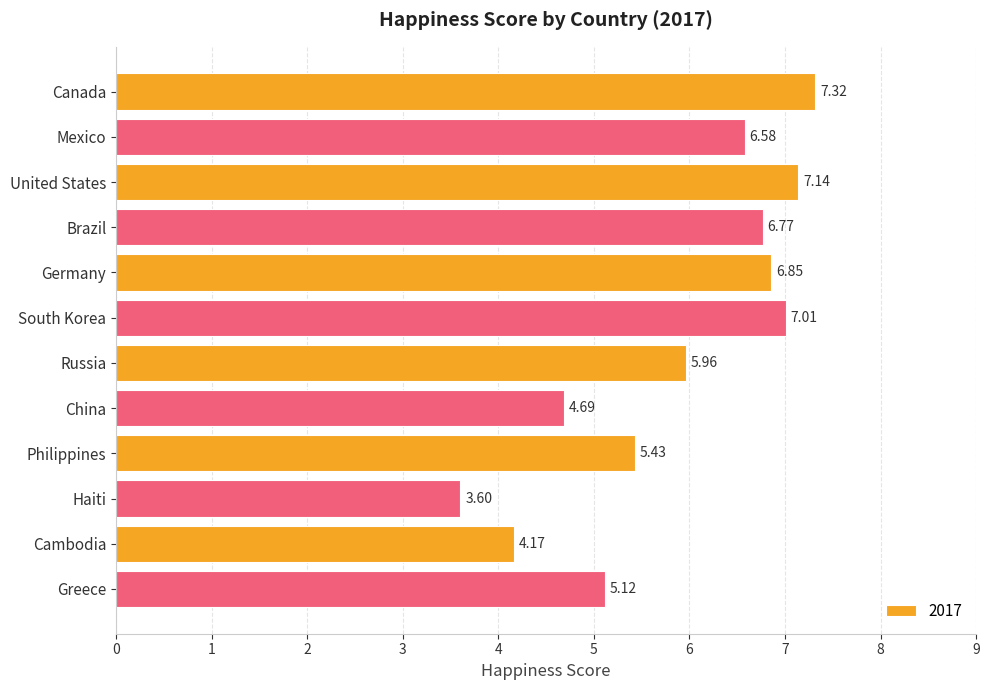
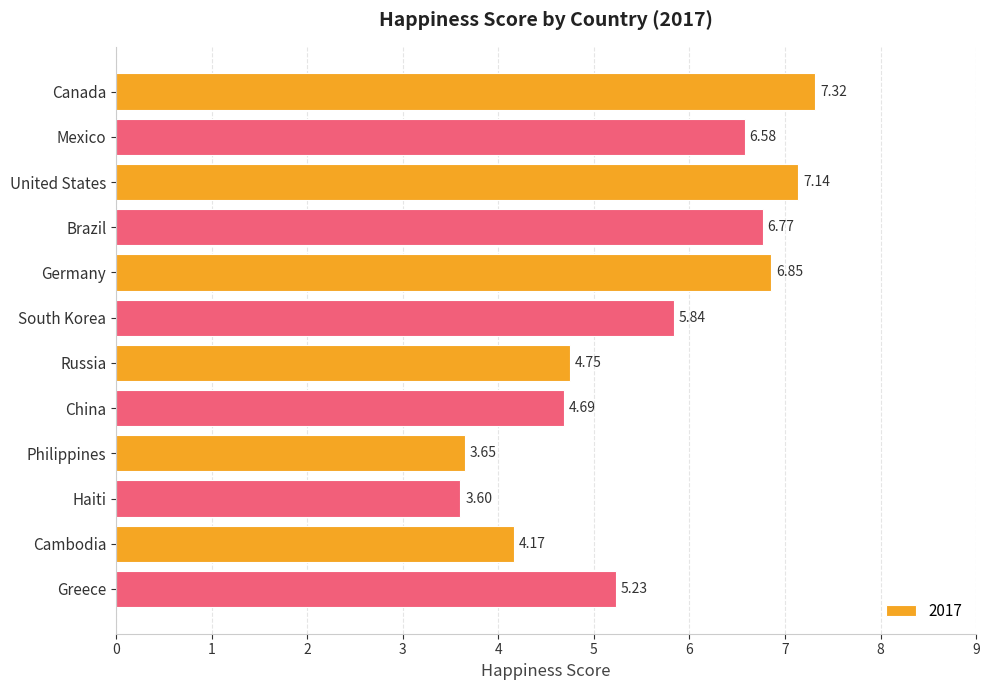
  {
    "Canada": 7.32,
    "Mexico": 6.58,
    "United States": 7.14,
    "Brazil": 6.77,
    "Germany": 6.85,
-   "South Korea": 7.01,
-   "Russia": 5.96,
+   "South Korea": 5.84,
+   "Russia": 4.75,
    "China": 4.69,
-   "Philippines": 5.43,
+   "Philippines": 3.65,
    "Haiti": 3.60,
    "Cambodia": 4.17,
-   "Greece": 5.12
+   "Greece": 5.23
  }
